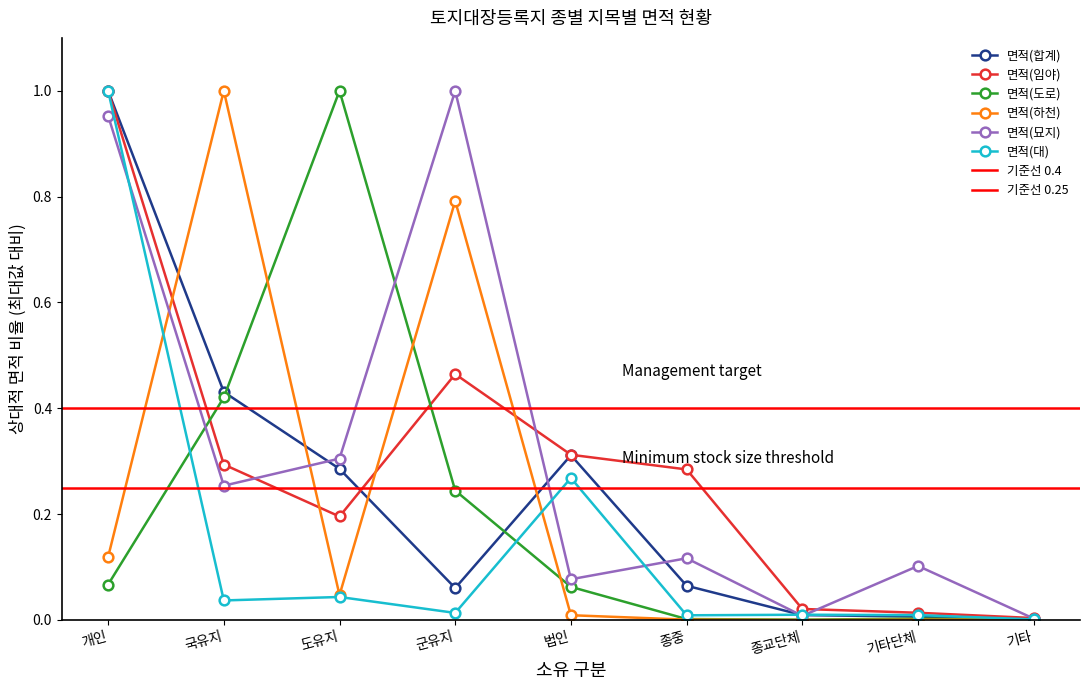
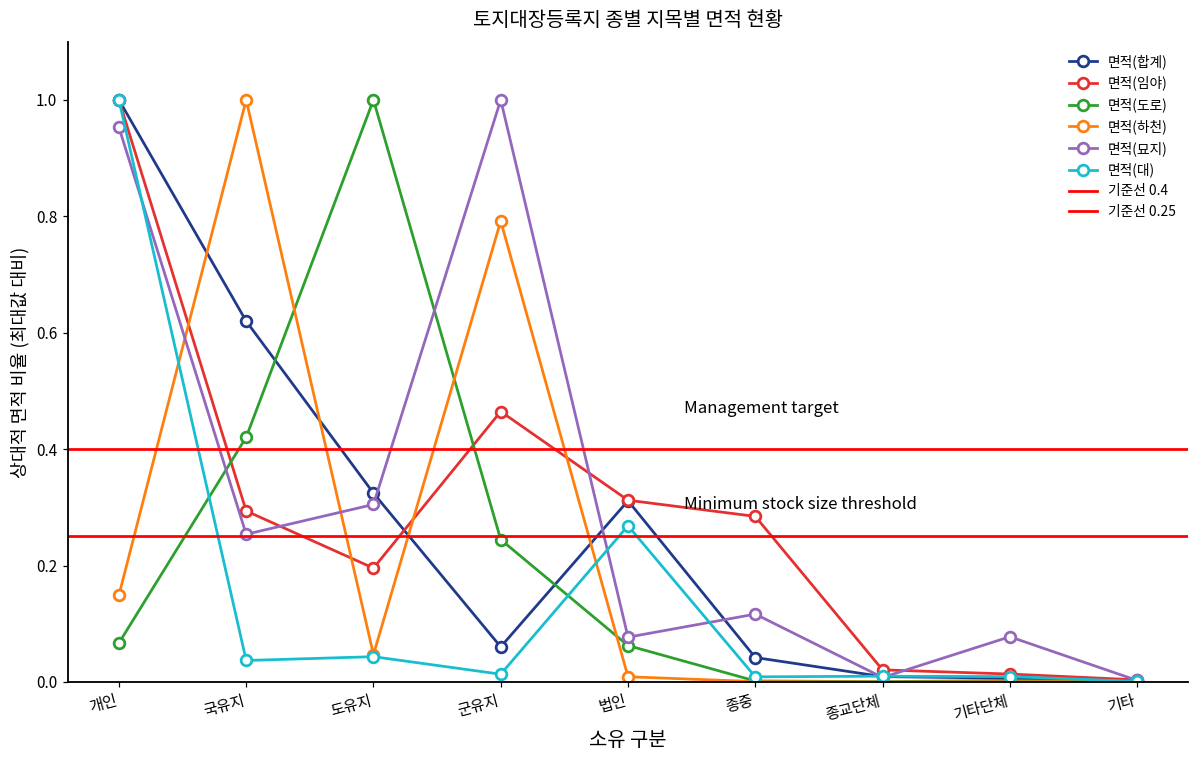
  {
    "면적(합계)": {
-     "국유지": 0.43,
-     "도유지": 0.29,
+     "국유지": 0.62,
+     "도유지": 0.32,
      "군유지": 0.06,
-     "종중": 0.06
+     "종중": 0.04
    },
    "면적(임야)": {
      "국유지": 0.29,
      "도유지": 0.20,
      "군유지": 0.46,
      "종중": 0.28,
      "종교단체": 0.02
    },
    "면적(도로)": {
      "개인": 0.07,
      "국유지": 0.42,
      "도유지": 1.00,
      "군유지": 0.24,
      "법인": 0.06
    },
    "면적(하천)": {
-     "개인": 0.12,
+     "개인": 0.15,
      "국유지": 1.00,
      "군유지": 0.79,
      "법인": 0.01
    },
    "면적(묘지)": {
      "개인": 0.95,
      "국유지": 0.25,
      "도유지": 0.30,
      "군유지": 1.00,
      "법인": 0.08,
      "종중": 0.12,
-     "기타단체": 0.10
+     "기타단체": 0.08
    },
    "면적(대)": {
      "국유지": 0.04,
      "군유지": 0.01,
      "법인": 0.27,
      "종중": 0.01
    }
  }
